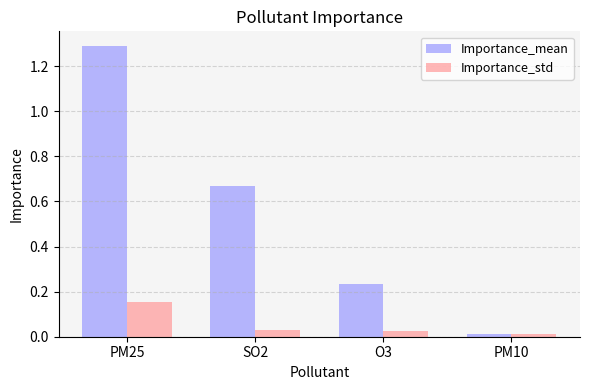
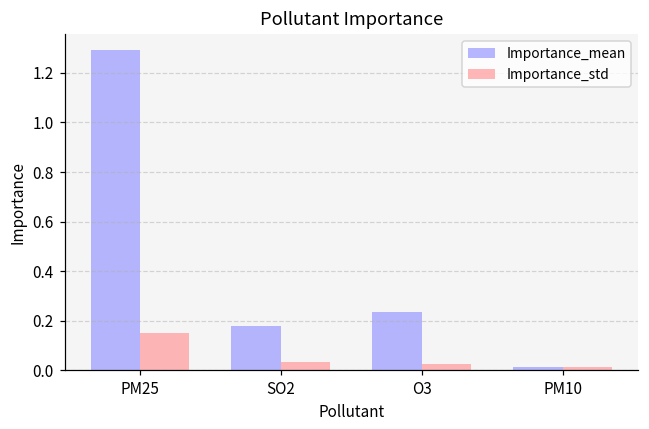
  {
    "Importance_mean": {
      "PM25": 1.29,
-     "SO2": 0.67,
+     "SO2": 0.18,
      "O3": 0.23,
      "PM10": 0.01
    },
    "Importance_std": {
      "PM25": 0.15,
      "SO2": 0.03,
      "O3": 0.02,
      "PM10": 0.01
    }
  }
